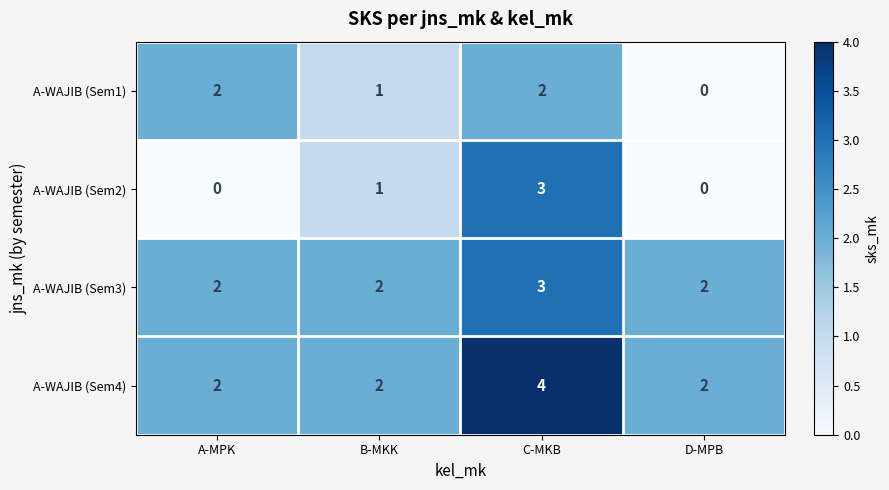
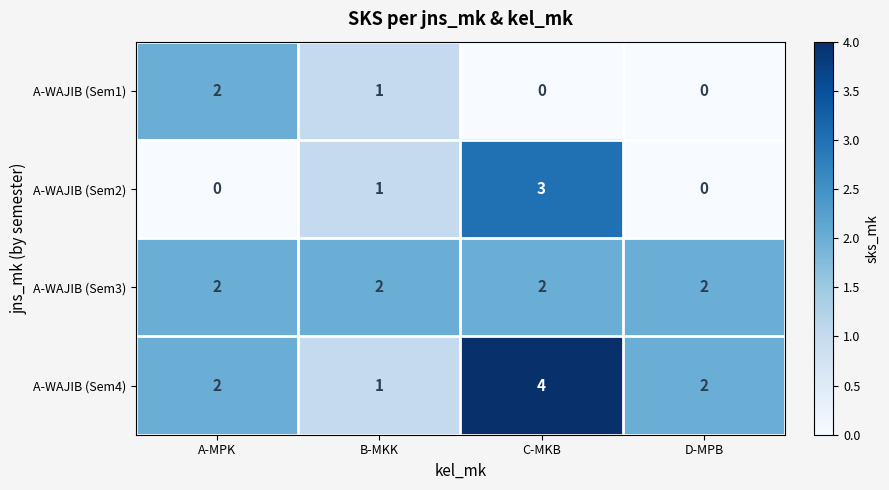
  {
    "A-WAJIB (Sem1)": {
      "A-MPK": 2,
      "B-MKK": 1,
-     "C-MKB": 2,
+     "C-MKB": 0,
      "D-MPB": 0
    },
    "A-WAJIB (Sem2)": {
      "A-MPK": 0,
      "B-MKK": 1,
      "C-MKB": 3,
      "D-MPB": 0
    },
    "A-WAJIB (Sem3)": {
      "A-MPK": 2,
      "B-MKK": 2,
-     "C-MKB": 3,
+     "C-MKB": 2,
      "D-MPB": 2
    },
    "A-WAJIB (Sem4)": {
      "A-MPK": 2,
-     "B-MKK": 2,
+     "B-MKK": 1,
      "C-MKB": 4,
      "D-MPB": 2
    }
  }
